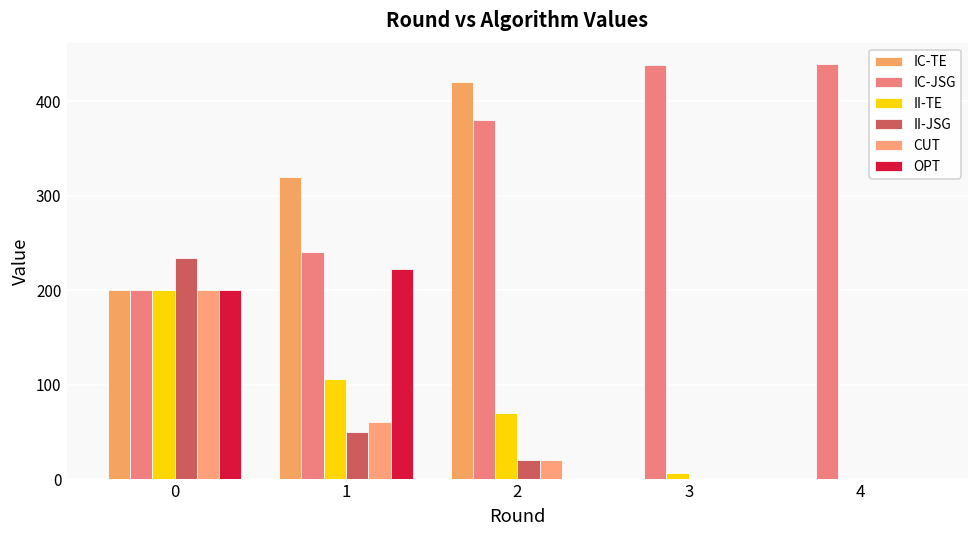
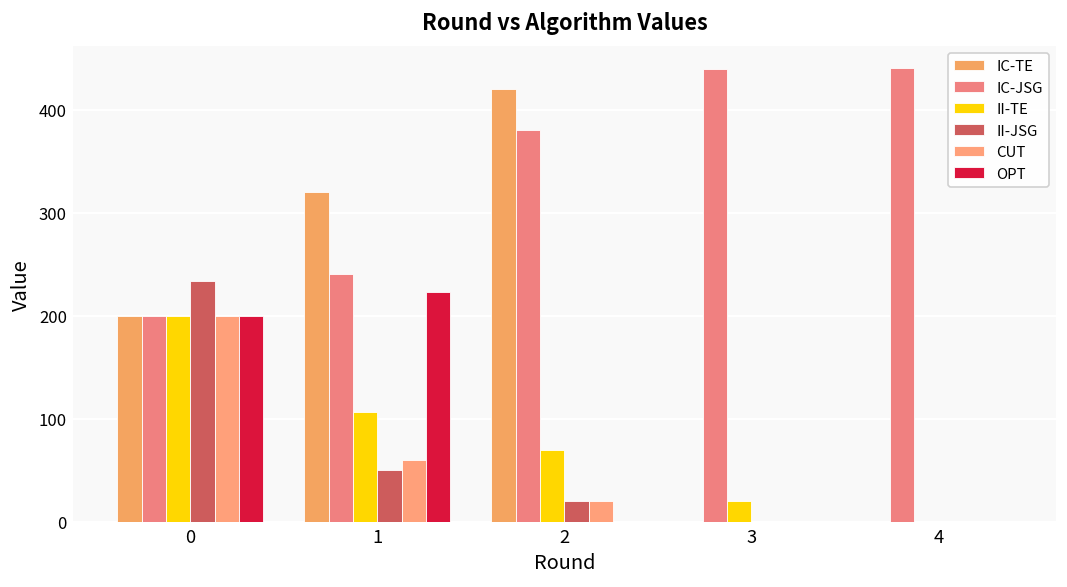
  {
    "II-TE": {
      "0": 200,
      "1": 110,
      "2": 70,
-     "3": 10,
+     "3": 20,
      "4": 0
    },
    "II-JSG": {
      "0": 230,
      "1": 50,
      "2": 20,
      "3": 0,
      "4": 0
    },
    "OPT": {
      "0": 200,
      "1": 220,
      "2": 0,
      "3": 0,
      "4": 0
    }
  }
